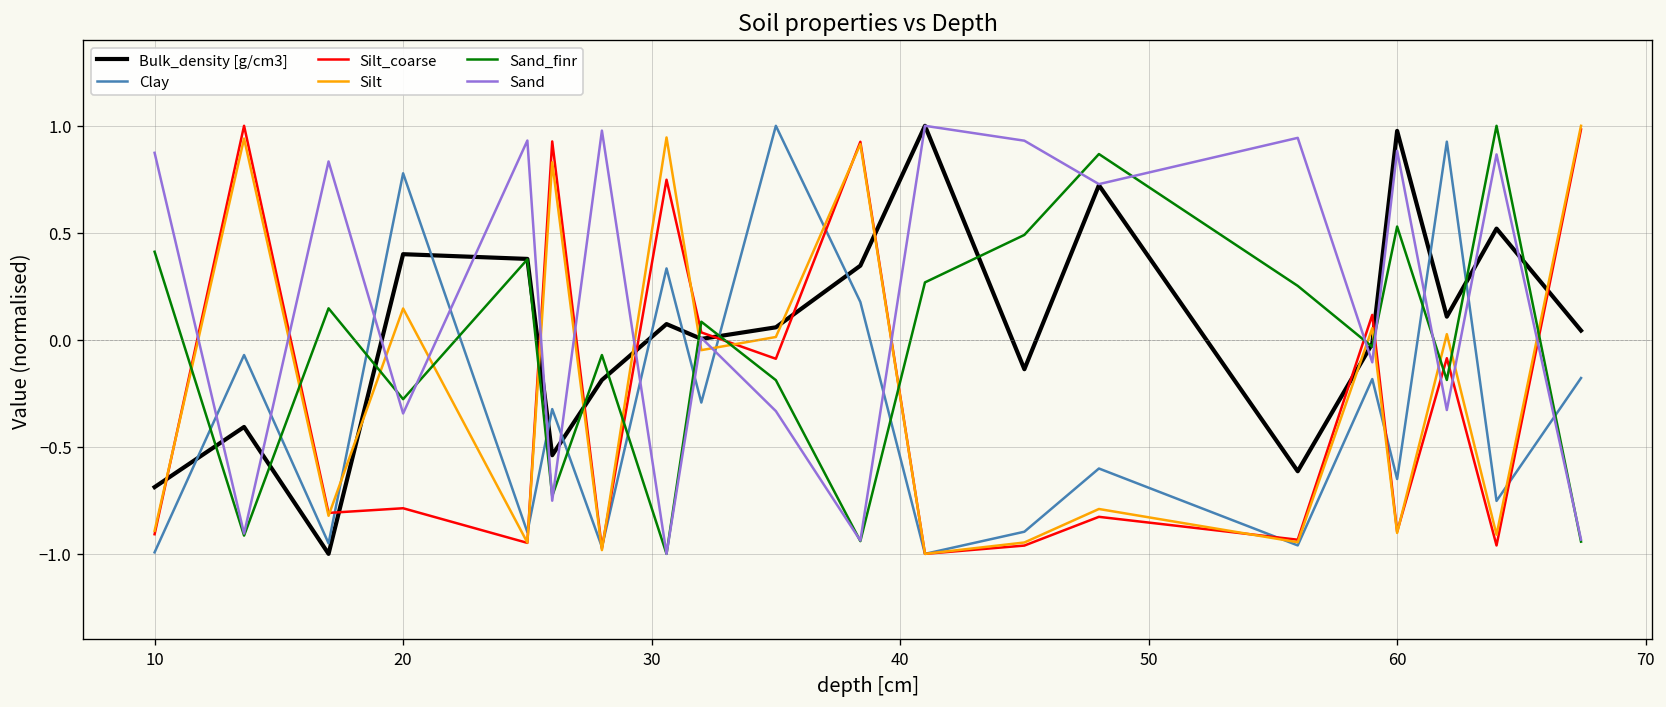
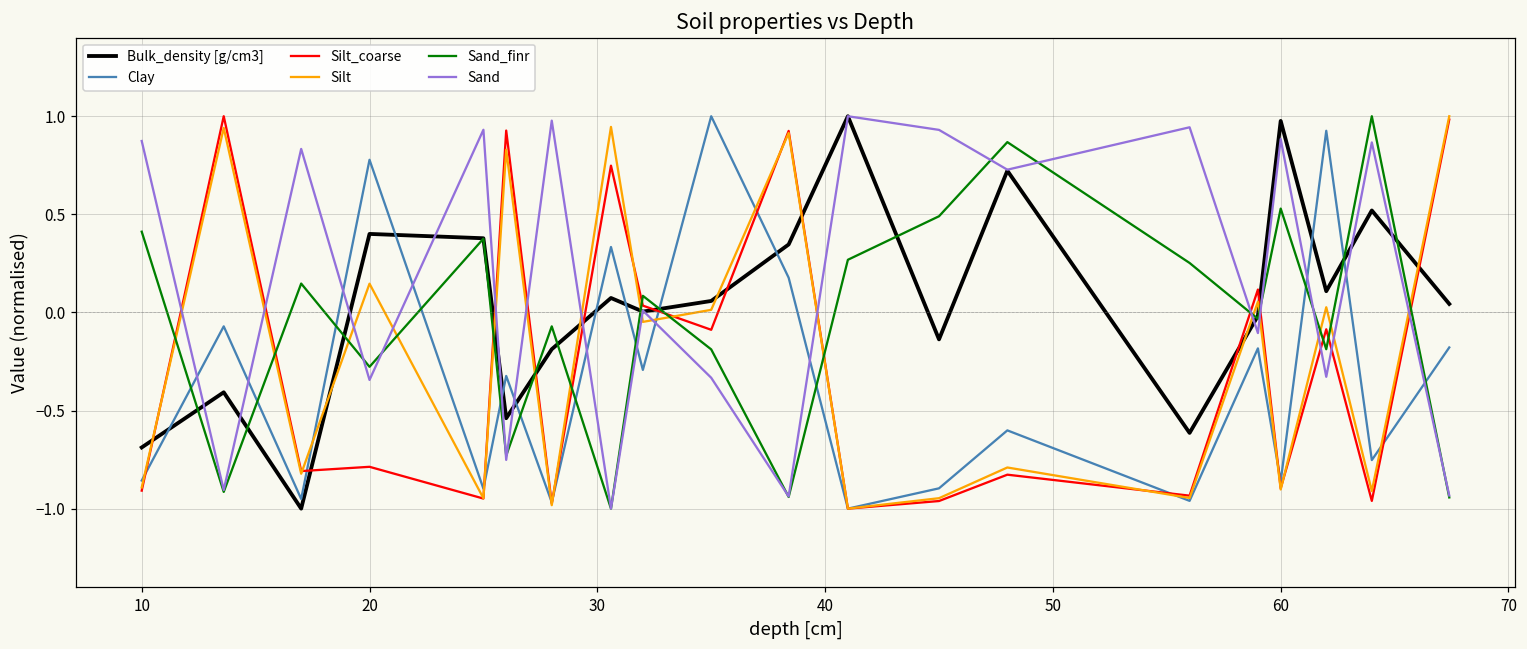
  {
    "Bulk_density [g/cm3]": {
      "10": -0.69,
      "20": 0.40,
      "60": 0.98
    },
    "Clay": {
-     "10": -0.99,
+     "10": -0.86,
      "20": 0.78,
-     "60": -0.65
+     "60": -0.86
    },
    "Silt_coarse": {
      "10": -0.91,
      "20": -0.79
    },
    "Silt": {
      "10": -0.89,
      "20": 0.15
    },
    "Sand_finr": {
      "10": 0.41,
      "20": -0.28,
      "60": 0.53
    },
    "Sand": {
      "10": 0.87,
      "20": -0.34,
      "60": 0.88
    }
  }
